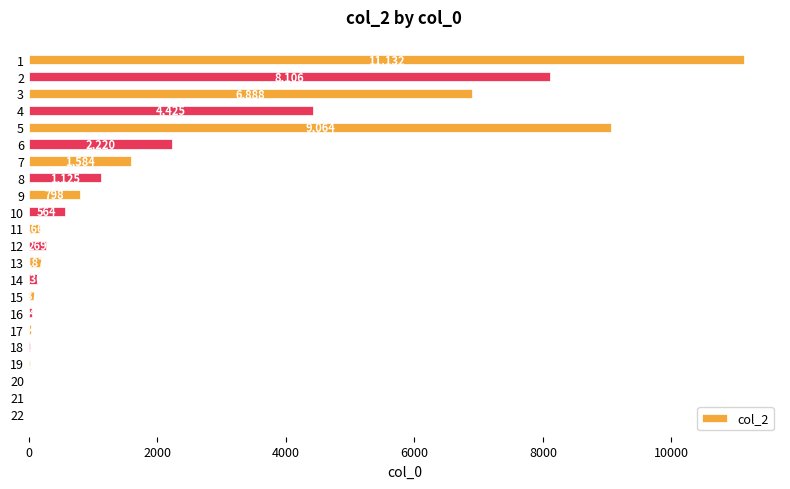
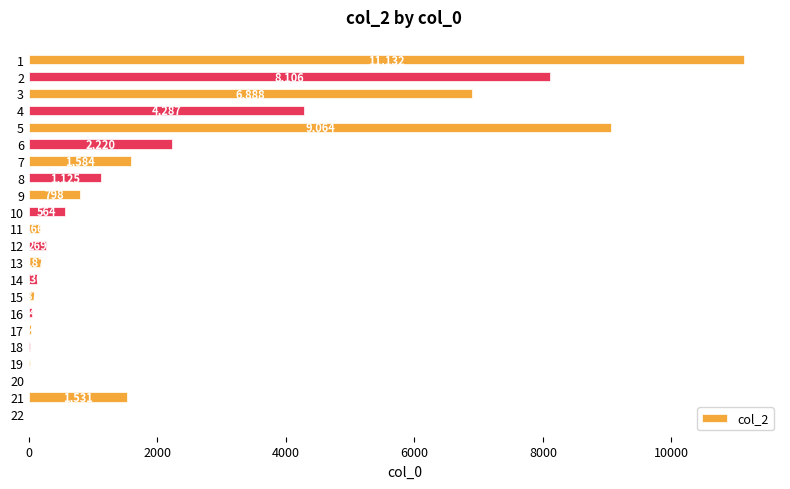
  {
    "1": 11100,
    "2": 8100,
    "3": 6900,
-   "4": 4400,
+   "4": 4300,
    "5": 9100,
    "8": 1100,
    "9": 800,
    "10": 600,
    "11": 200,
    "12": 300,
    "13": 200,
    "14": 100,
    "15": 100,
    "16": 100,
-   "21": 0,
+   "21": 1500,
    "22": 0
  }
